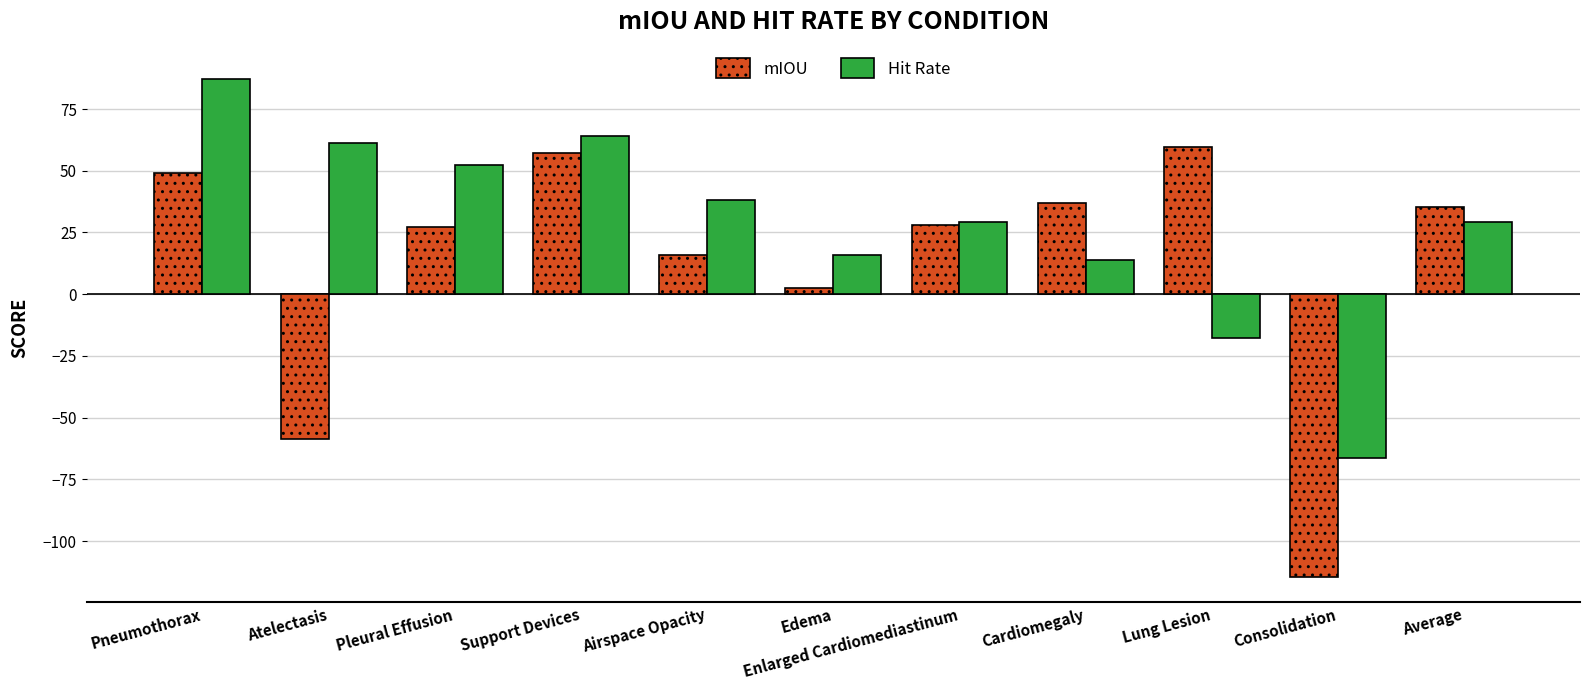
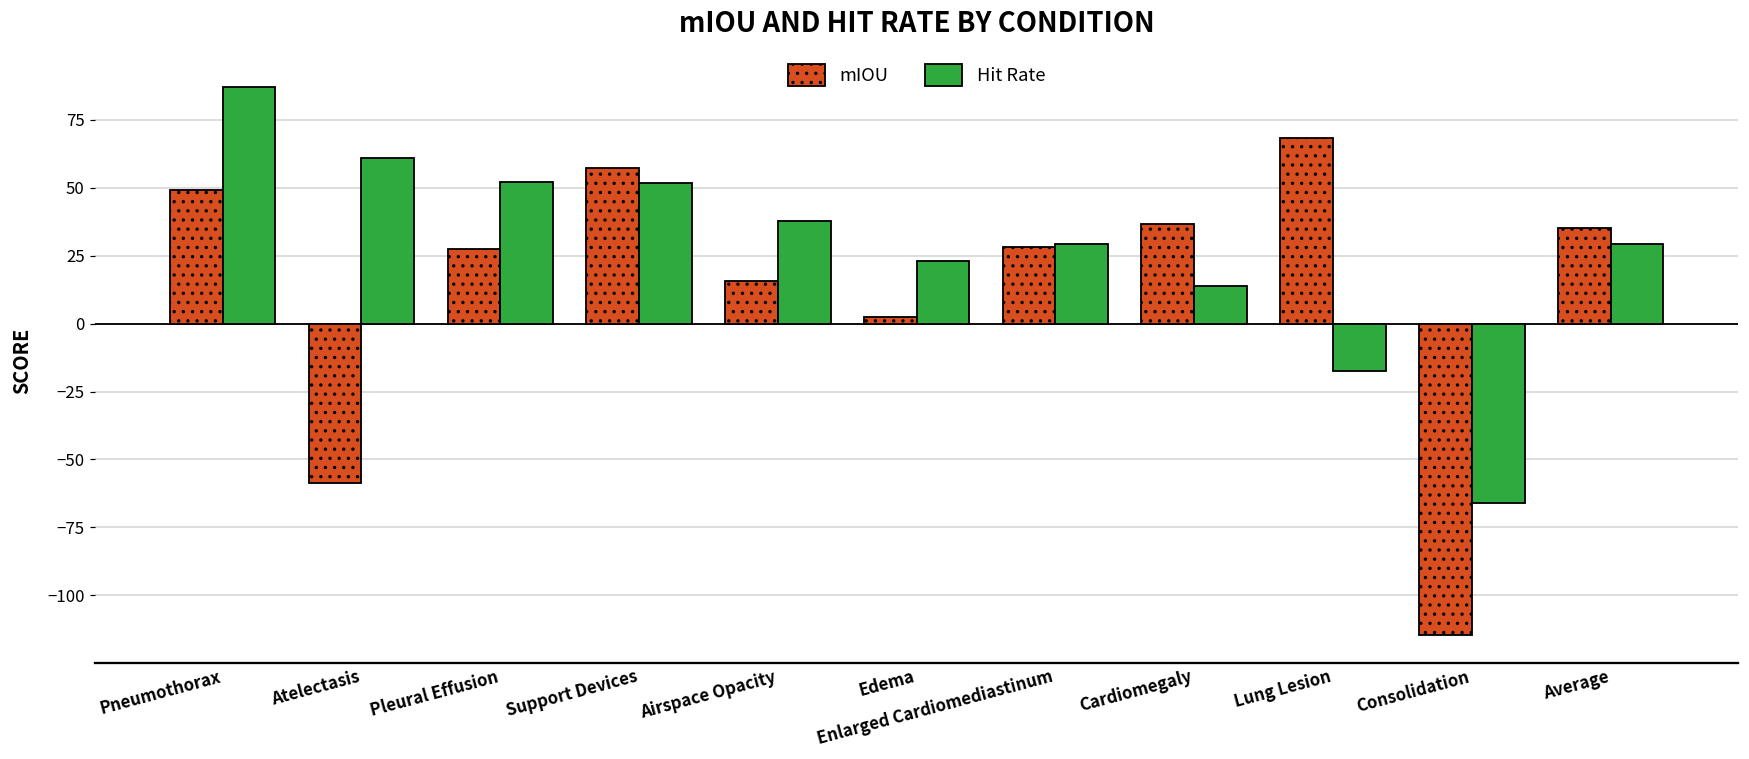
  {
    "mIOU": {
      "Pneumothorax": 49,
      "Atelectasis": -59,
      "Pleural Effusion": 27,
      "Support Devices": 57,
      "Airspace Opacity": 16,
      "Edema": 2,
      "Enlarged Cardiomediastinum": 28,
      "Cardiomegaly": 37,
-     "Lung Lesion": 59,
+     "Lung Lesion": 68,
      "Consolidation": -115,
      "Average": 35
    },
    "Hit Rate": {
      "Pneumothorax": 87,
      "Atelectasis": 61,
      "Pleural Effusion": 52,
-     "Support Devices": 64,
+     "Support Devices": 52,
      "Airspace Opacity": 38,
-     "Edema": 16,
+     "Edema": 23,
      "Enlarged Cardiomediastinum": 29,
      "Cardiomegaly": 14,
      "Lung Lesion": -18,
      "Consolidation": -66,
      "Average": 29
    }
  }
